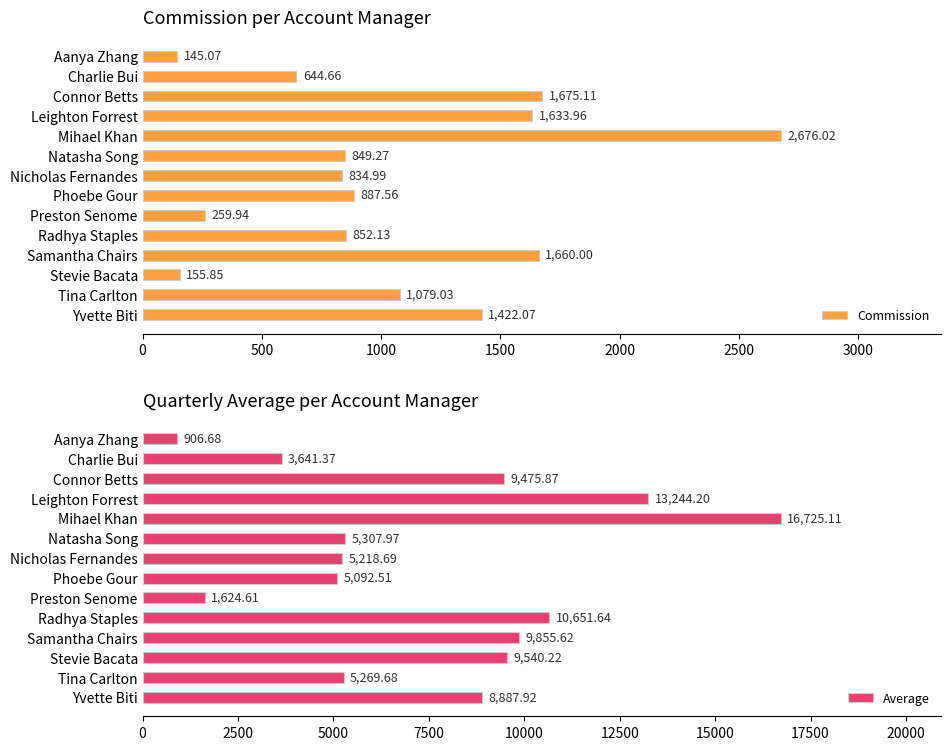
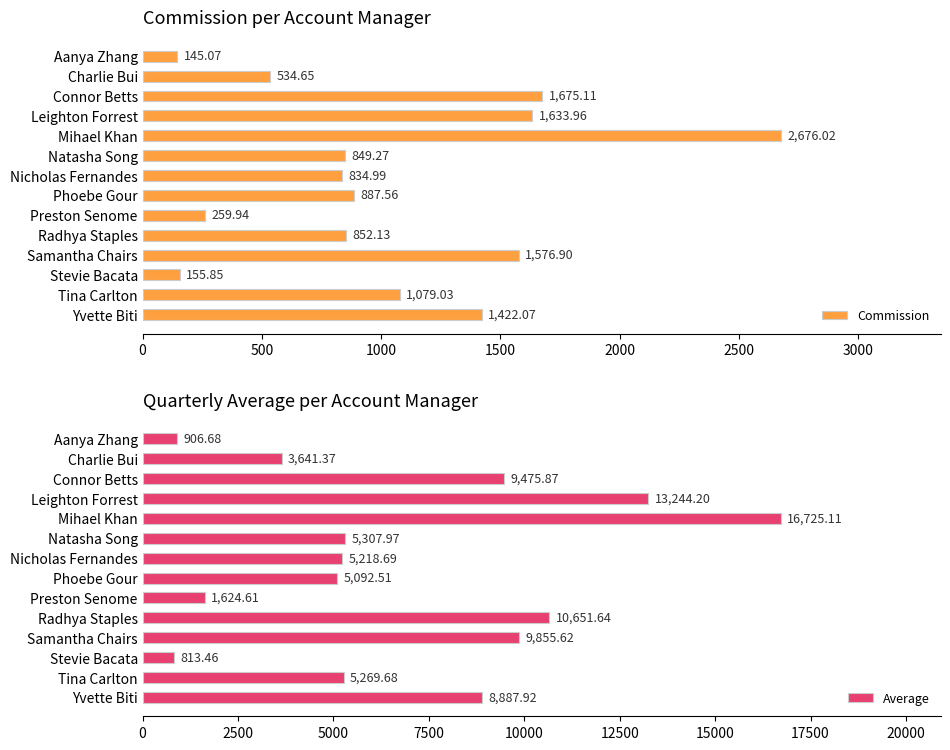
  {
    "Commission per Account Manager": {
      "Aanya Zhang": "145.07",
-     "Charlie Bui": "644.66",
+     "Charlie Bui": "534.65",
      "Connor Betts": "1,675.11",
      "Leighton Forrest": "1,633.96",
      "Mihael Khan": "2,676.02",
      "Natasha Song": "849.27",
      "Nicholas Fernandes": "834.99",
      "Phoebe Gour": "887.56",
      "Preston Senome": "259.94",
      "Radhya Staples": "852.13",
-     "Samantha Chairs": "1,660.00",
+     "Samantha Chairs": "1,576.90",
      "Stevie Bacata": "155.85",
      "Tina Carlton": "1,079.03",
      "Yvette Biti": "1,422.07"
    },
    "Quarterly Average per Account Manager": {
      "Aanya Zhang": "906.68",
      "Charlie Bui": "3,641.37",
      "Connor Betts": "9,475.87",
      "Leighton Forrest": "13,244.20",
      "Mihael Khan": "16,725.11",
      "Natasha Song": "5,307.97",
      "Nicholas Fernandes": "5,218.69",
      "Phoebe Gour": "5,092.51",
      "Preston Senome": "1,624.61",
      "Radhya Staples": "10,651.64",
      "Samantha Chairs": "9,855.62",
-     "Stevie Bacata": "9,540.22",
+     "Stevie Bacata": "813.46",
      "Tina Carlton": "5,269.68",
      "Yvette Biti": "8,887.92"
    }
  }
